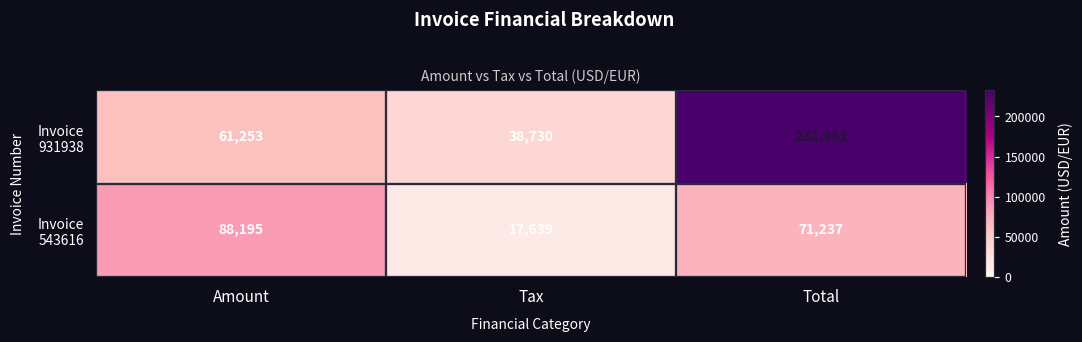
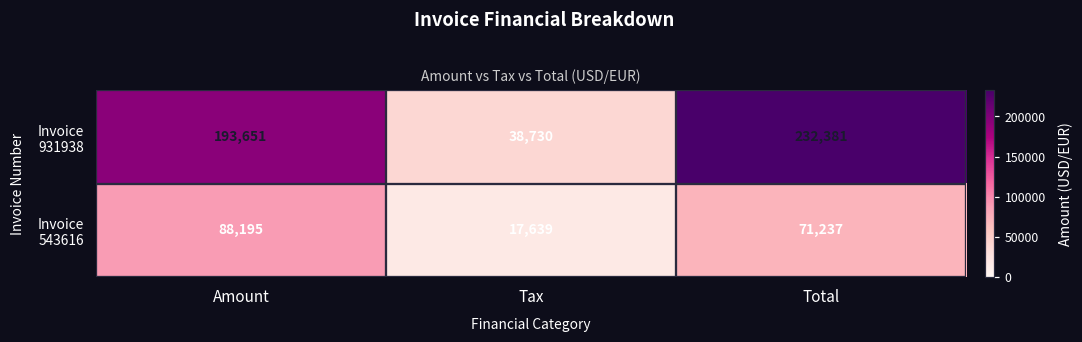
  {
    "Invoice 931938": {
-     "Amount": "61,253",
+     "Amount": "193,651",
      "Total": "232,381"
    },
    "Invoice 543616": {
      "Amount": "88,195",
      "Total": "71,237"
    }
  }
